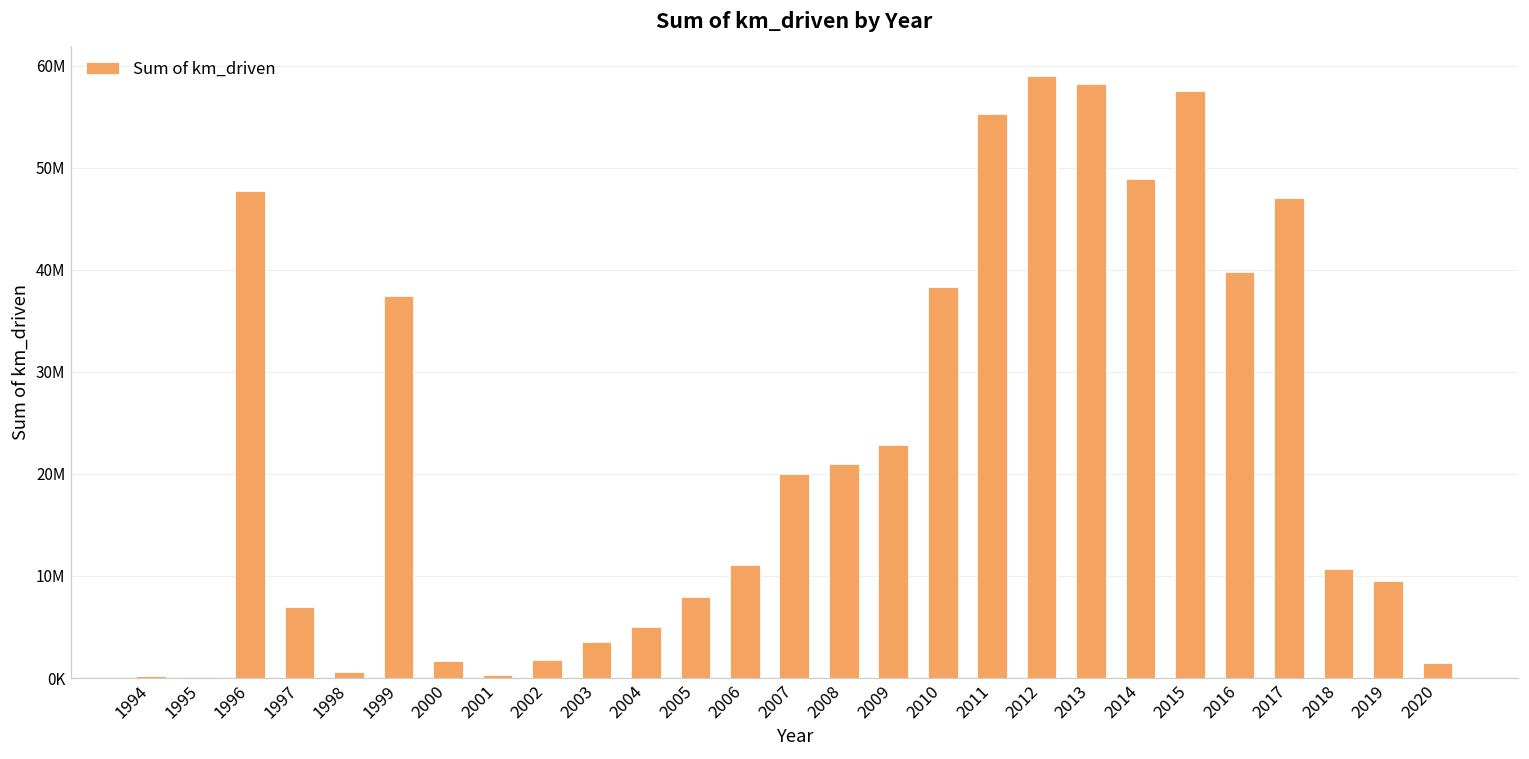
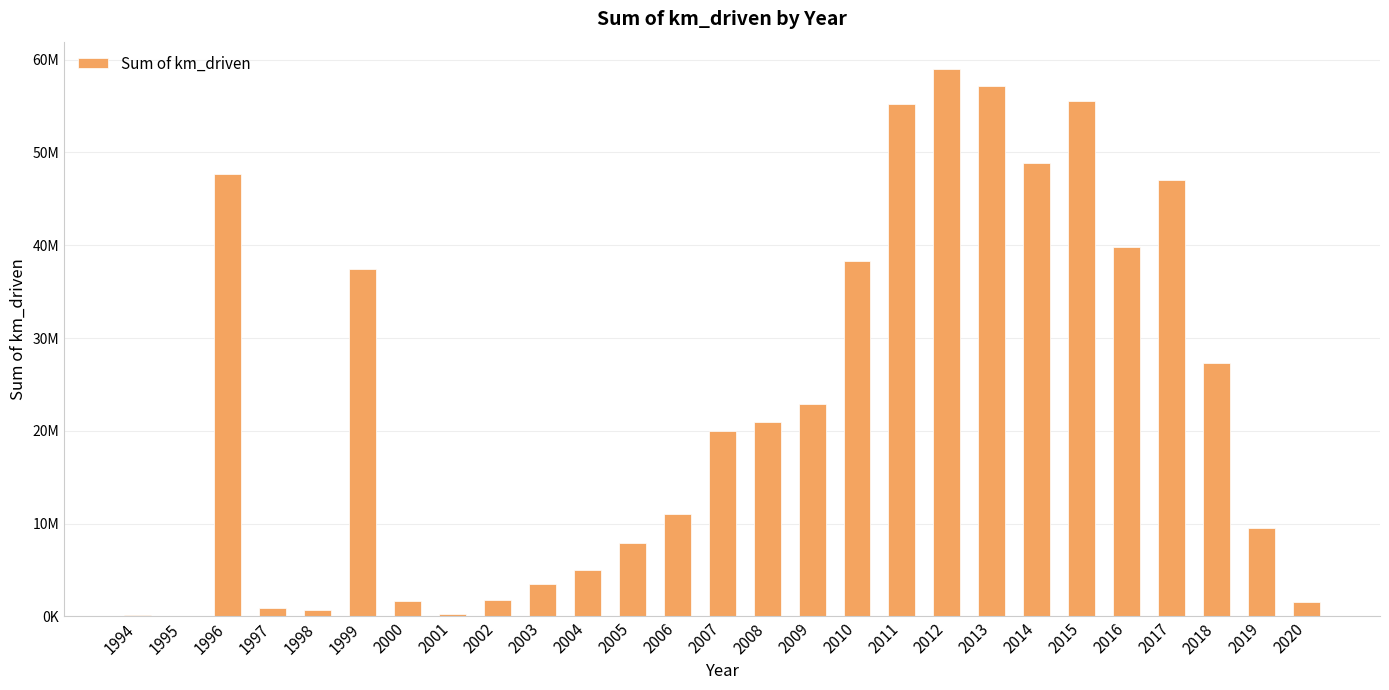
  {
    "1996": 48000000,
-   "1997": 7000000,
+   "1997": 1000000,
    "1998": 1000000,
    "1999": 37000000,
    "2000": 2000000,
    "2001": 0,
    "2002": 2000000,
    "2003": 4000000,
    "2004": 5000000,
    "2005": 8000000,
    "2006": 11000000,
    "2007": 20000000,
    "2008": 21000000,
    "2009": 23000000,
    "2010": 38000000,
    "2011": 55000000,
    "2012": 59000000,
-   "2013": 58000000,
+   "2013": 57000000,
    "2014": 49000000,
-   "2015": 58000000,
+   "2015": 56000000,
    "2016": 40000000,
    "2017": 47000000,
-   "2018": 11000000,
+   "2018": 27000000,
    "2019": 10000000,
    "2020": 2000000
  }
